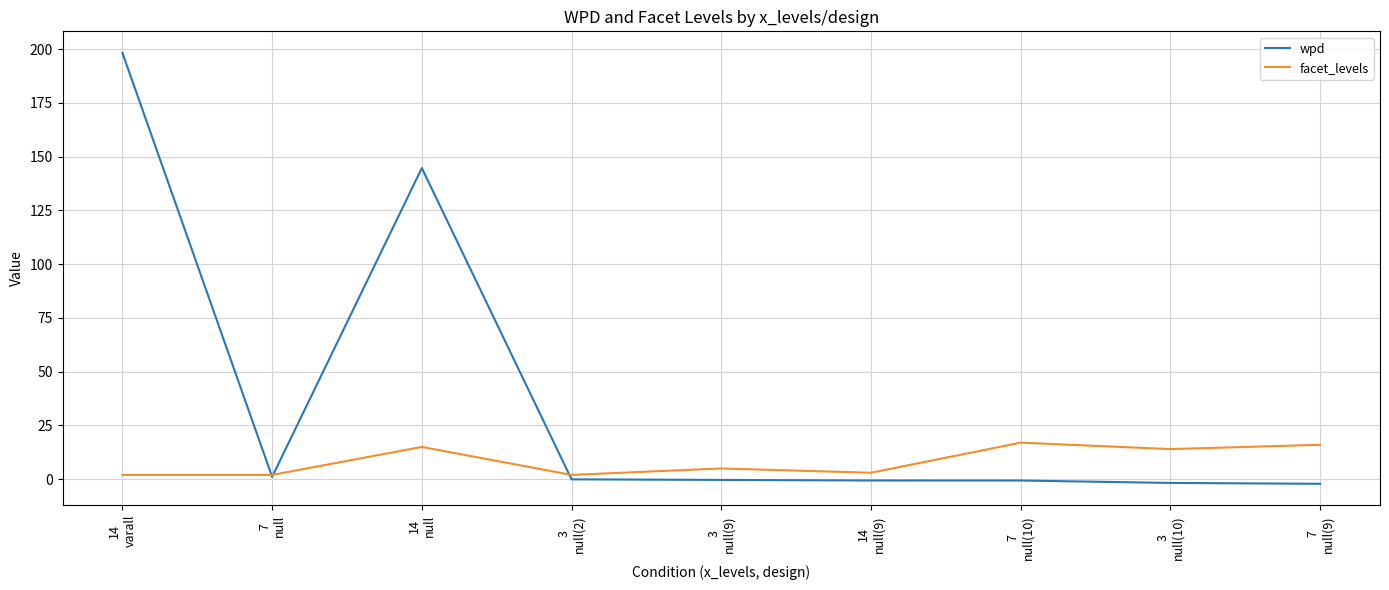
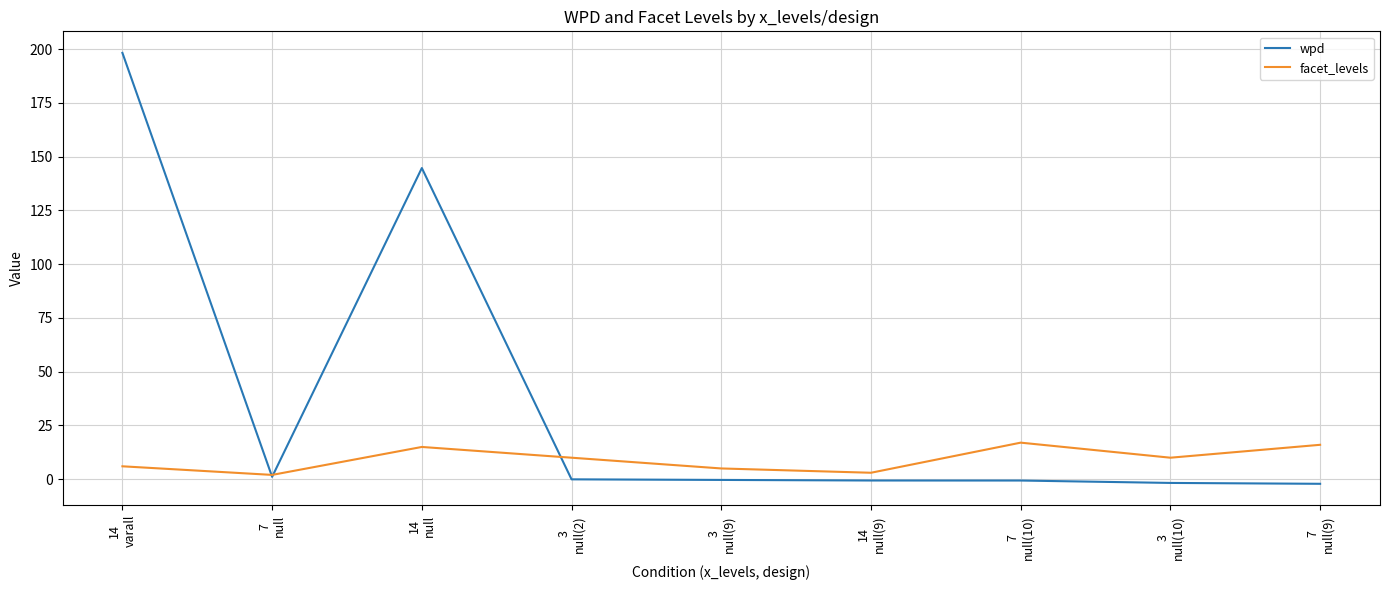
  {
    "wpd": {
      "14 varall": 198,
      "14 null": 145,
      "3 null(2)": 0,
      "3 null(9)": 0,
      "14 null(9)": -1,
      "7 null(10)": -1,
      "3 null(10)": -2,
      "7 null(9)": -2
    },
    "facet_levels": {
-     "14 varall": 2,
+     "14 varall": 6,
      "14 null": 15,
-     "3 null(2)": 2,
+     "3 null(2)": 10,
      "3 null(9)": 5,
      "14 null(9)": 3,
      "7 null(10)": 17,
-     "3 null(10)": 14,
+     "3 null(10)": 10,
      "7 null(9)": 16
    }
  }
